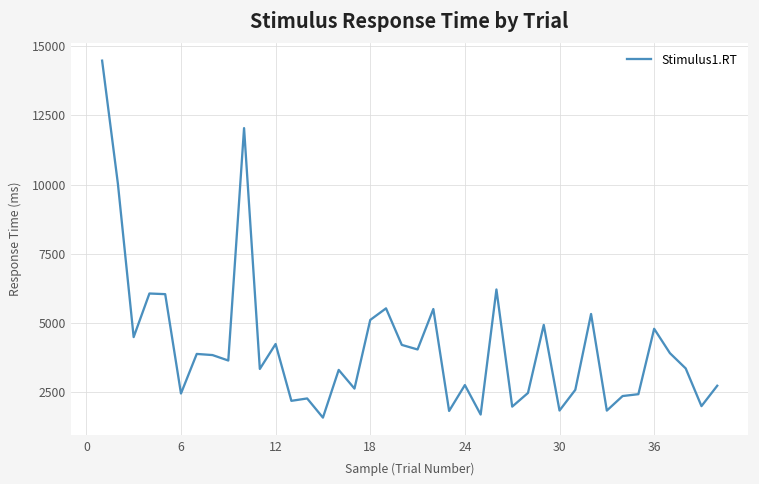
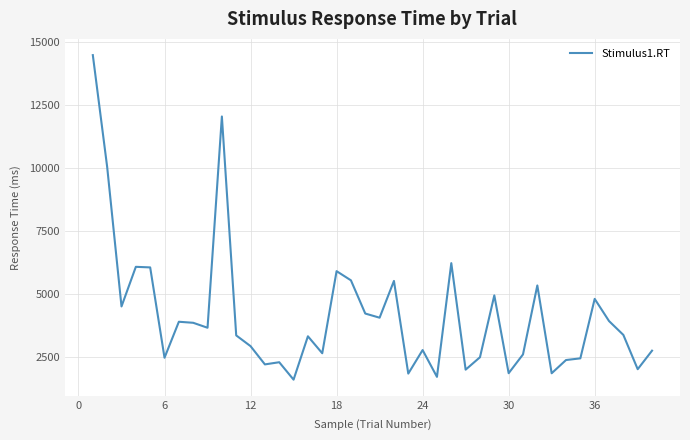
  {
    "6": 2500,
-   "12": 4300,
-   "18": 5100,
+   "12": 2900,
+   "18": 5900,
    "24": 2800,
    "30": 1800,
    "36": 4800
  }
